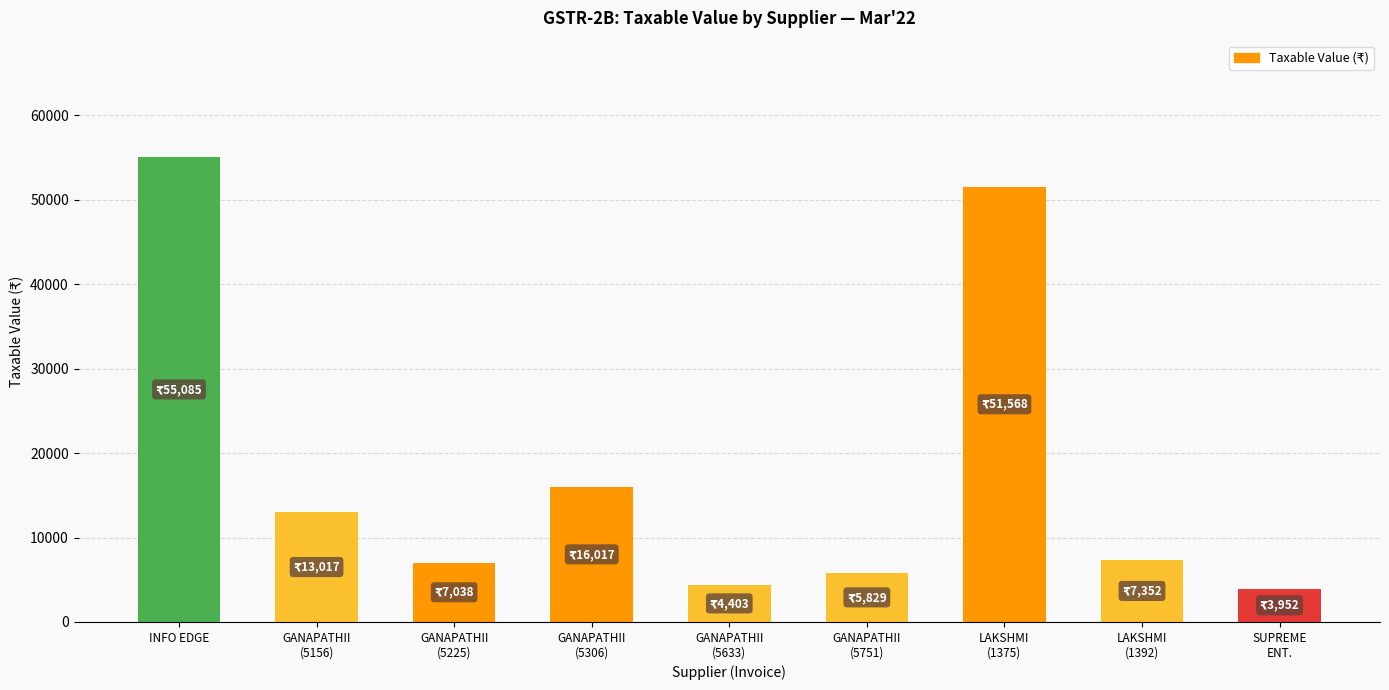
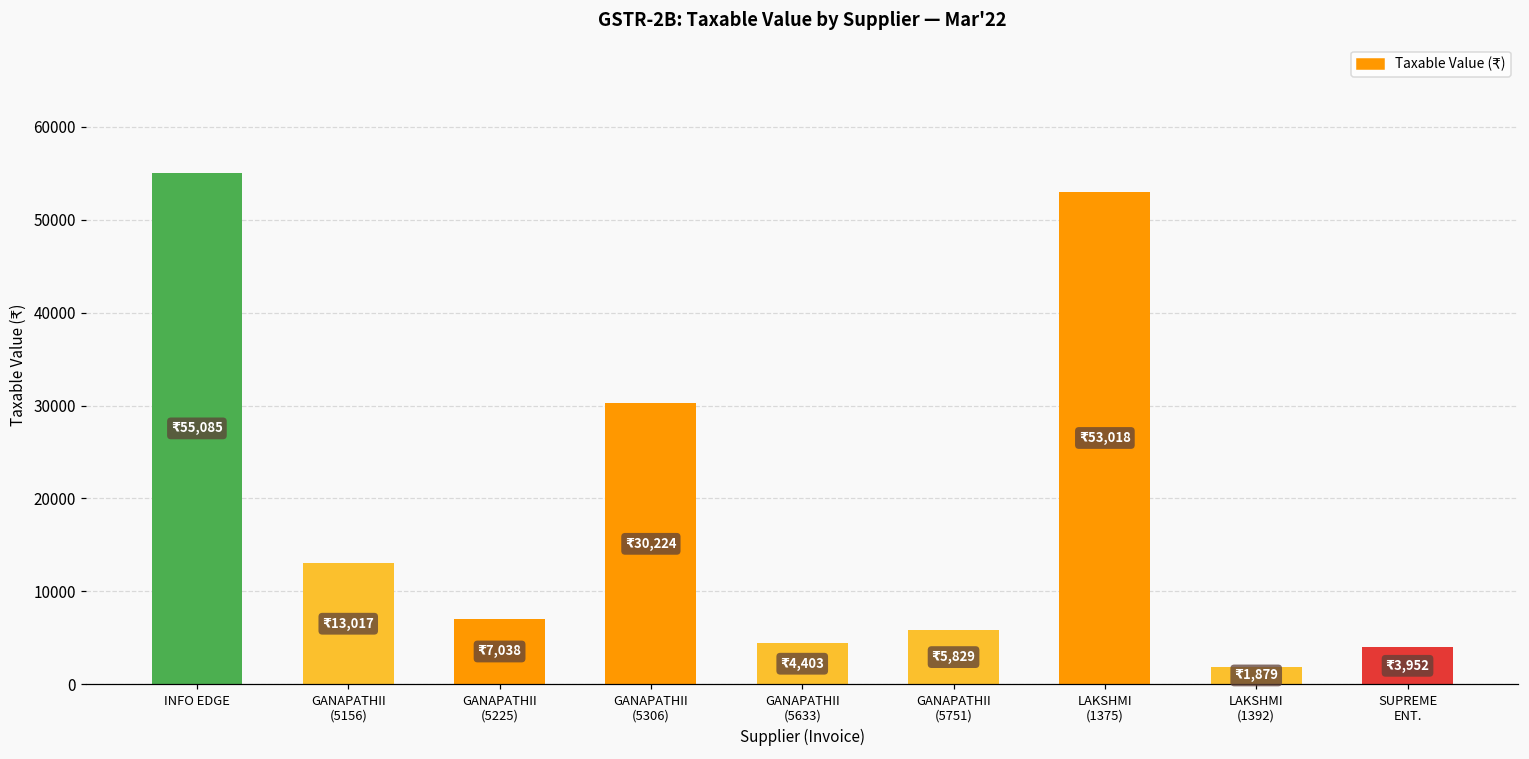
  {
-   "GANAPATHII (5306)": "16,017",
-   "LAKSHMI (1375)": "51,568",
-   "LAKSHMI (1392)": "7,352"
+   "GANAPATHII (5306)": "30,224",
+   "LAKSHMI (1375)": "53,018",
+   "LAKSHMI (1392)": "1,879"
  }
